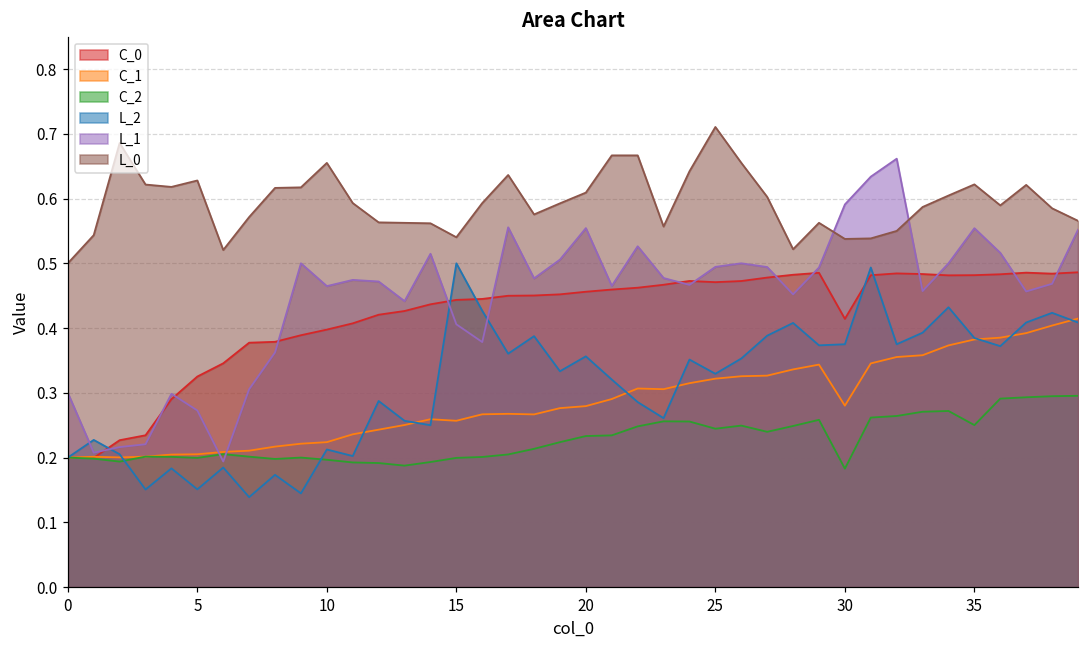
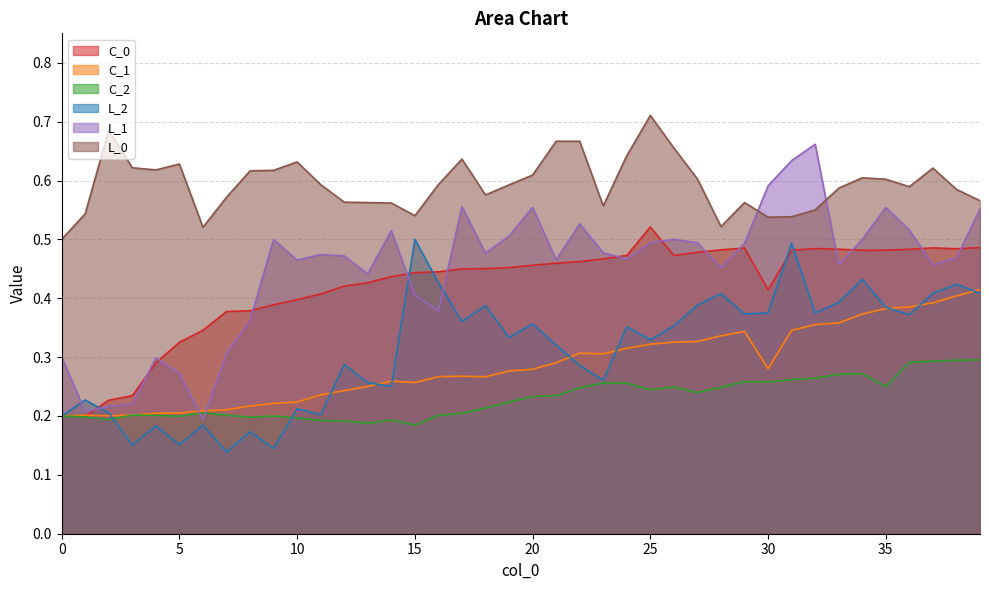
  {
    "C_0": {
      "5": 0.33,
      "10": 0.40,
      "15": 0.44,
      "20": 0.46,
-     "25": 0.47,
+     "25": 0.52,
      "30": 0.41,
      "35": 0.48
    },
    "C_1": {
      "5": 0.21,
      "10": 0.22,
      "15": 0.26,
      "20": 0.28,
      "25": 0.32,
      "30": 0.28
    },
    "C_2": {
      "5": 0.20,
      "10": 0.20,
-     "15": 0.20,
+     "15": 0.18,
      "20": 0.23,
      "25": 0.24,
-     "30": 0.18,
+     "30": 0.26,
      "35": 0.25
    },
    "L_2": {
      "5": 0.15,
      "10": 0.21,
      "15": 0.50,
      "20": 0.36,
      "25": 0.33,
      "30": 0.38
    },
    "L_1": {
      "0": 0.30,
      "5": 0.27,
      "10": 0.46,
      "15": 0.41,
      "20": 0.55,
      "25": 0.49,
      "30": 0.59,
      "35": 0.55
    },
    "L_0": {
      "0": 0.50,
      "5": 0.63,
-     "10": 0.66,
+     "10": 0.63,
      "15": 0.54,
      "20": 0.61,
      "25": 0.71,
      "30": 0.54,
-     "35": 0.62
+     "35": 0.60
    }
  }
